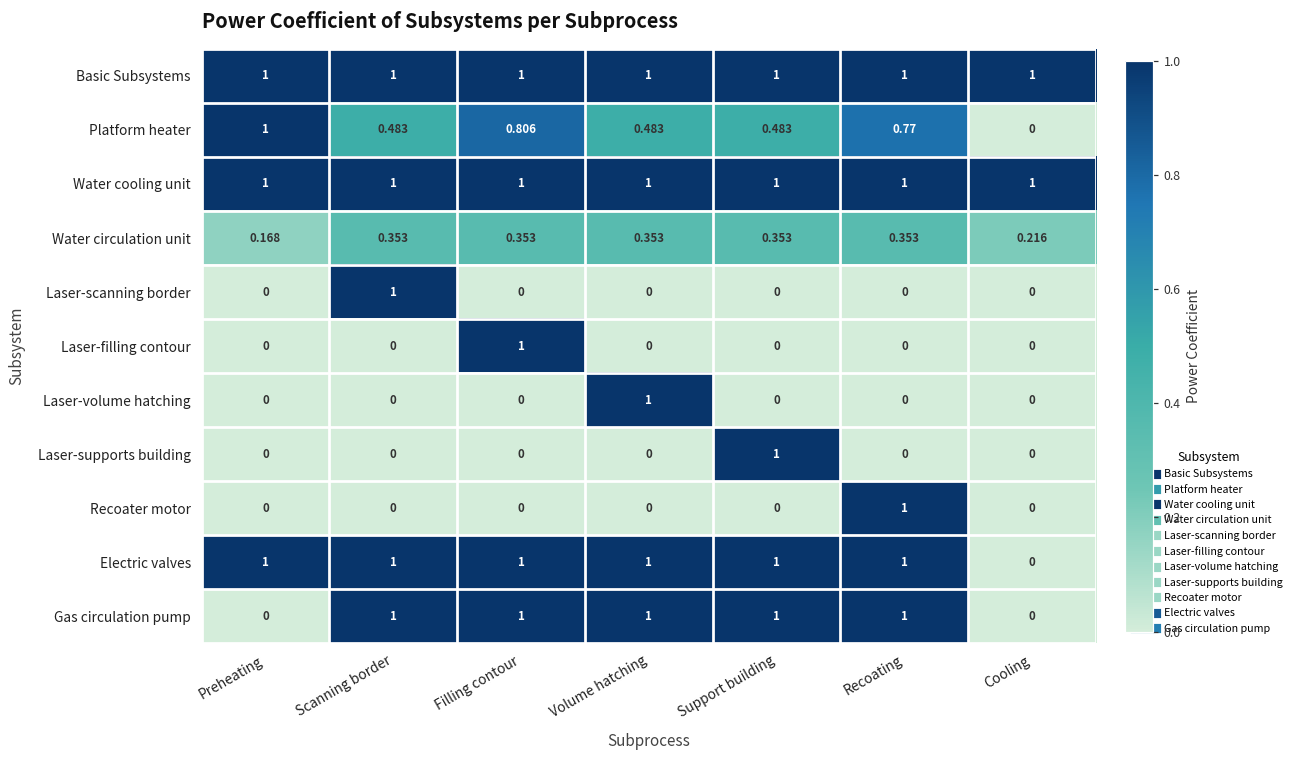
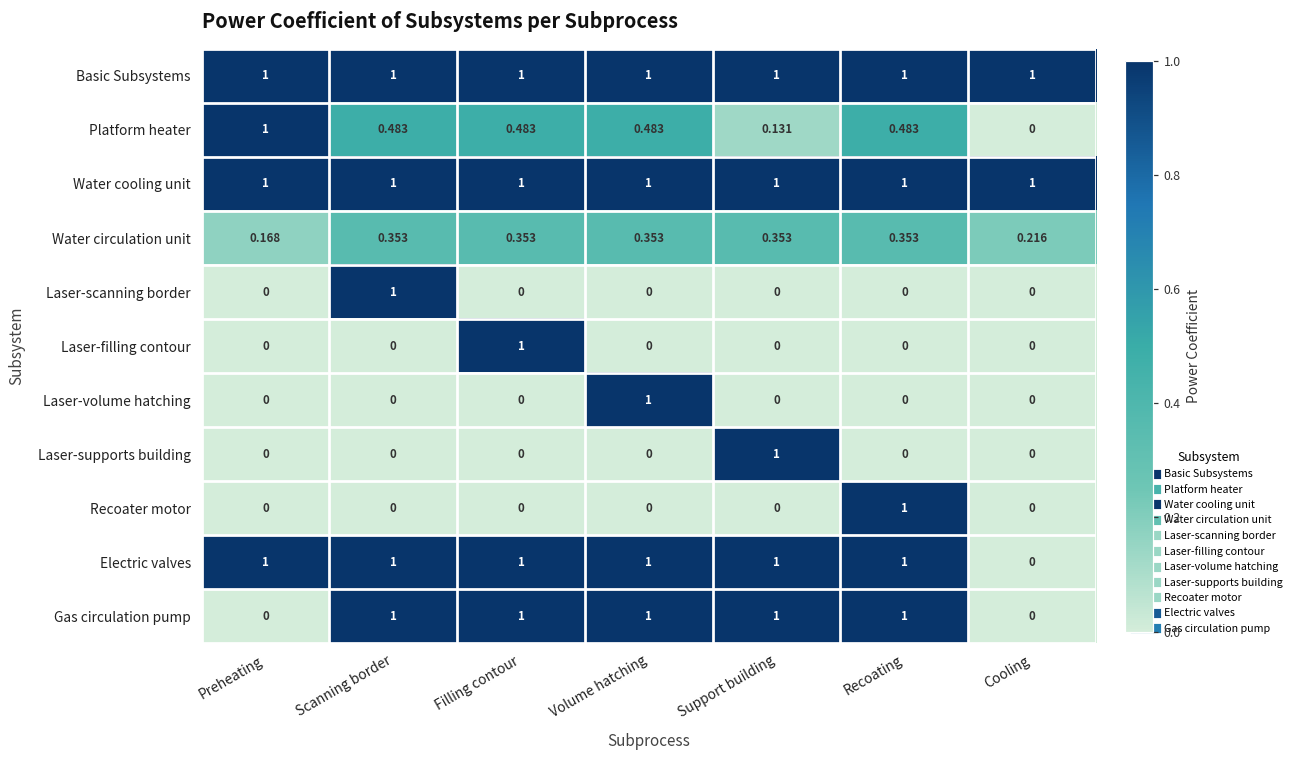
  {
    "Basic Subsystems": {
      "Preheating": 1,
      "Scanning border": 1,
      "Filling contour": 1,
      "Volume hatching": 1,
      "Support building": 1,
      "Recoating": 1,
      "Cooling": 1
    },
    "Platform heater": {
      "Preheating": 1,
      "Scanning border": 0.483,
-     "Filling contour": 0.806,
+     "Filling contour": 0.483,
      "Volume hatching": 0.483,
-     "Support building": 0.483,
-     "Recoating": 0.77,
+     "Support building": 0.131,
+     "Recoating": 0.483,
      "Cooling": 0
    },
    "Water cooling unit": {
      "Preheating": 1,
      "Scanning border": 1,
      "Filling contour": 1,
      "Volume hatching": 1,
      "Support building": 1,
      "Recoating": 1,
      "Cooling": 1
    },
    "Water circulation unit": {
      "Preheating": 0.168,
      "Scanning border": 0.353,
      "Filling contour": 0.353,
      "Volume hatching": 0.353,
      "Support building": 0.353,
      "Recoating": 0.353,
      "Cooling": 0.216
    },
    "Laser-scanning border": {
      "Preheating": 0,
      "Scanning border": 1,
      "Filling contour": 0,
      "Volume hatching": 0,
      "Support building": 0,
      "Recoating": 0,
      "Cooling": 0
    },
    "Laser-filling contour": {
      "Preheating": 0,
      "Scanning border": 0,
      "Filling contour": 1,
      "Volume hatching": 0,
      "Support building": 0,
      "Recoating": 0,
      "Cooling": 0
    },
    "Laser-volume hatching": {
      "Preheating": 0,
      "Scanning border": 0,
      "Filling contour": 0,
      "Volume hatching": 1,
      "Support building": 0,
      "Recoating": 0,
      "Cooling": 0
    },
    "Laser-supports building": {
      "Preheating": 0,
      "Scanning border": 0,
      "Filling contour": 0,
      "Volume hatching": 0,
      "Support building": 1,
      "Recoating": 0,
      "Cooling": 0
    },
    "Recoater motor": {
      "Preheating": 0,
      "Scanning border": 0,
      "Filling contour": 0,
      "Volume hatching": 0,
      "Support building": 0,
      "Recoating": 1,
      "Cooling": 0
    },
    "Electric valves": {
      "Preheating": 1,
      "Scanning border": 1,
      "Filling contour": 1,
      "Volume hatching": 1,
      "Support building": 1,
      "Recoating": 1,
      "Cooling": 0
    },
    "Gas circulation pump": {
      "Preheating": 0,
      "Scanning border": 1,
      "Filling contour": 1,
      "Volume hatching": 1,
      "Support building": 1,
      "Recoating": 1,
      "Cooling": 0
    }
  }
